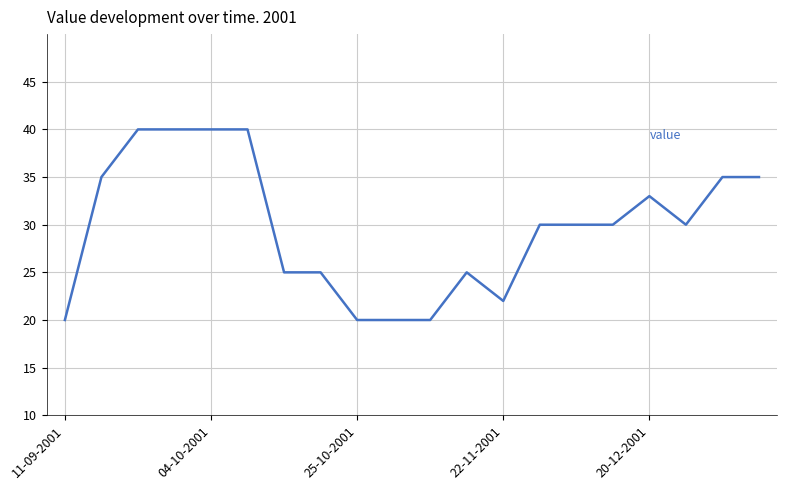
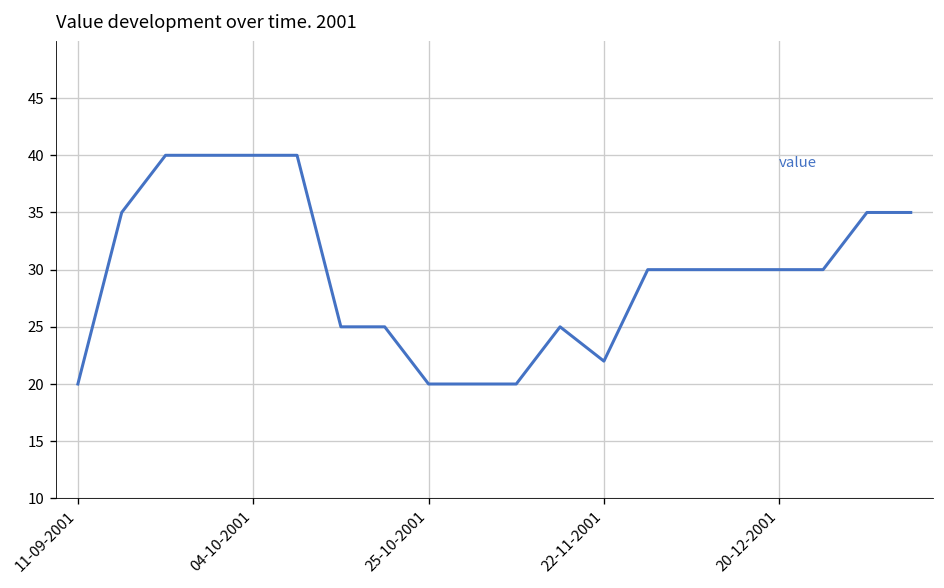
  {
    "11-09-2001": 20,
    "04-10-2001": 40,
    "25-10-2001": 20,
    "22-11-2001": 22,
-   "20-12-2001": 33
+   "20-12-2001": 30
  }
